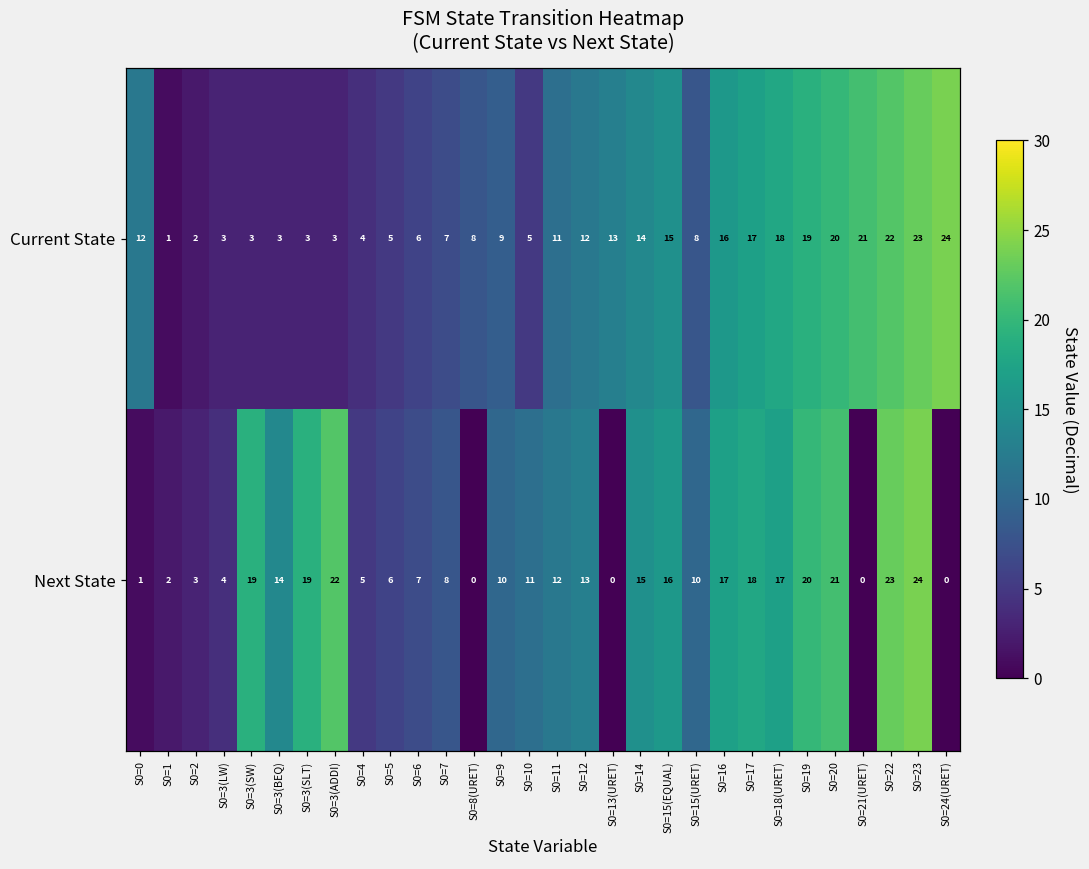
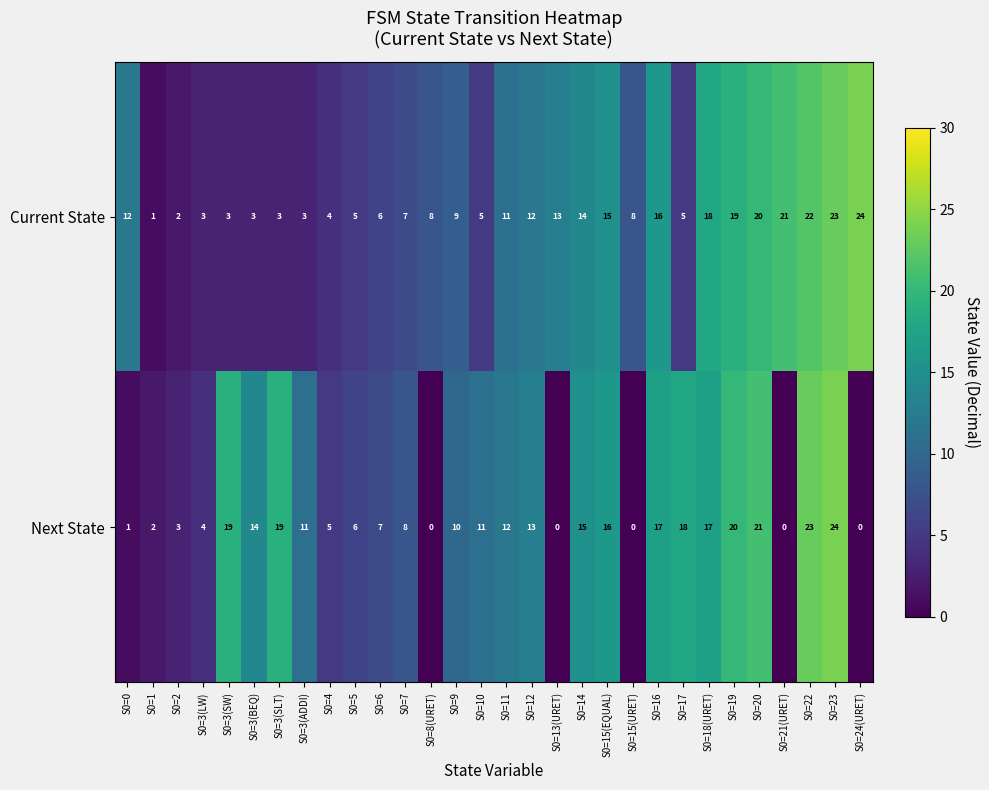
  {
    "Current State": {
      "S0=0": 12,
      "S0=1": 1,
      "S0=2": 2,
      "S0=3(LW)": 3,
      "S0=3(SW)": 3,
      "S0=3(BEQ)": 3,
      "S0=3(SLT)": 3,
      "S0=3(ADDI)": 3,
      "S0=4": 4,
      "S0=5": 5,
      "S0=6": 6,
      "S0=7": 7,
      "S0=8(URET)": 8,
      "S0=9": 9,
      "S0=10": 5,
      "S0=11": 11,
      "S0=12": 12,
      "S0=13(URET)": 13,
      "S0=14": 14,
      "S0=15(EQUAL)": 15,
      "S0=15(URET)": 8,
      "S0=16": 16,
-     "S0=17": 17,
+     "S0=17": 5,
      "S0=18(URET)": 18,
      "S0=19": 19,
      "S0=20": 20,
      "S0=21(URET)": 21,
      "S0=22": 22,
      "S0=23": 23,
      "S0=24(URET)": 24
    },
    "Next State": {
      "S0=0": 1,
      "S0=1": 2,
      "S0=2": 3,
      "S0=3(LW)": 4,
      "S0=3(SW)": 19,
      "S0=3(BEQ)": 14,
      "S0=3(SLT)": 19,
-     "S0=3(ADDI)": 22,
+     "S0=3(ADDI)": 11,
      "S0=4": 5,
      "S0=5": 6,
      "S0=6": 7,
      "S0=7": 8,
      "S0=8(URET)": 0,
      "S0=9": 10,
      "S0=10": 11,
      "S0=11": 12,
      "S0=12": 13,
      "S0=13(URET)": 0,
      "S0=14": 15,
      "S0=15(EQUAL)": 16,
-     "S0=15(URET)": 10,
+     "S0=15(URET)": 0,
      "S0=16": 17,
      "S0=17": 18,
      "S0=18(URET)": 17,
      "S0=19": 20,
      "S0=20": 21,
      "S0=21(URET)": 0,
      "S0=22": 23,
      "S0=23": 24,
      "S0=24(URET)": 0
    }
  }
